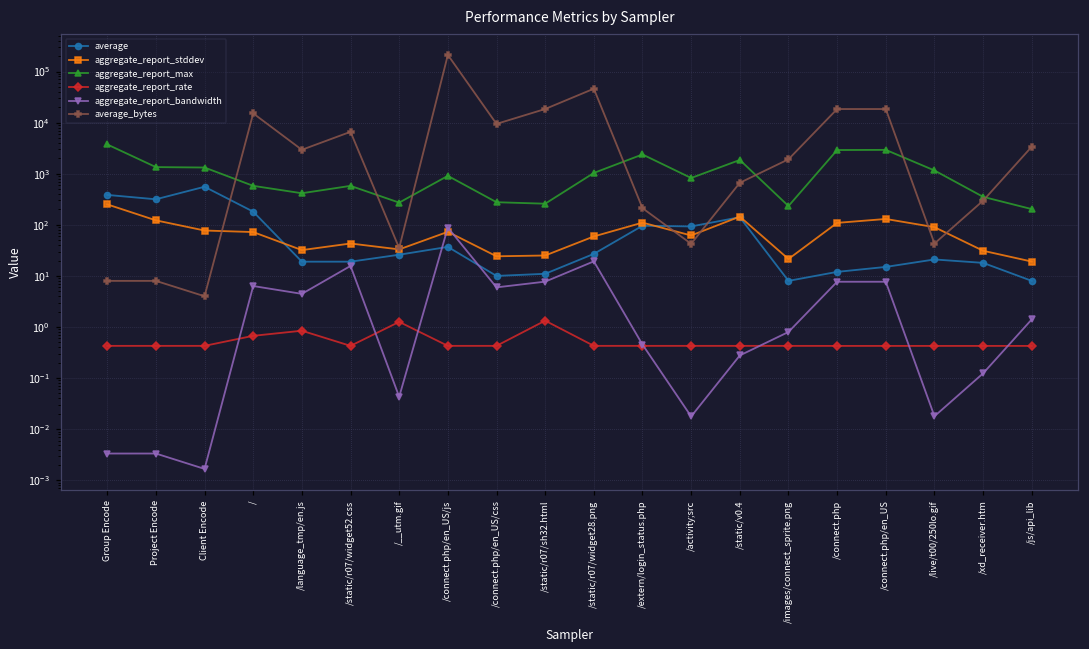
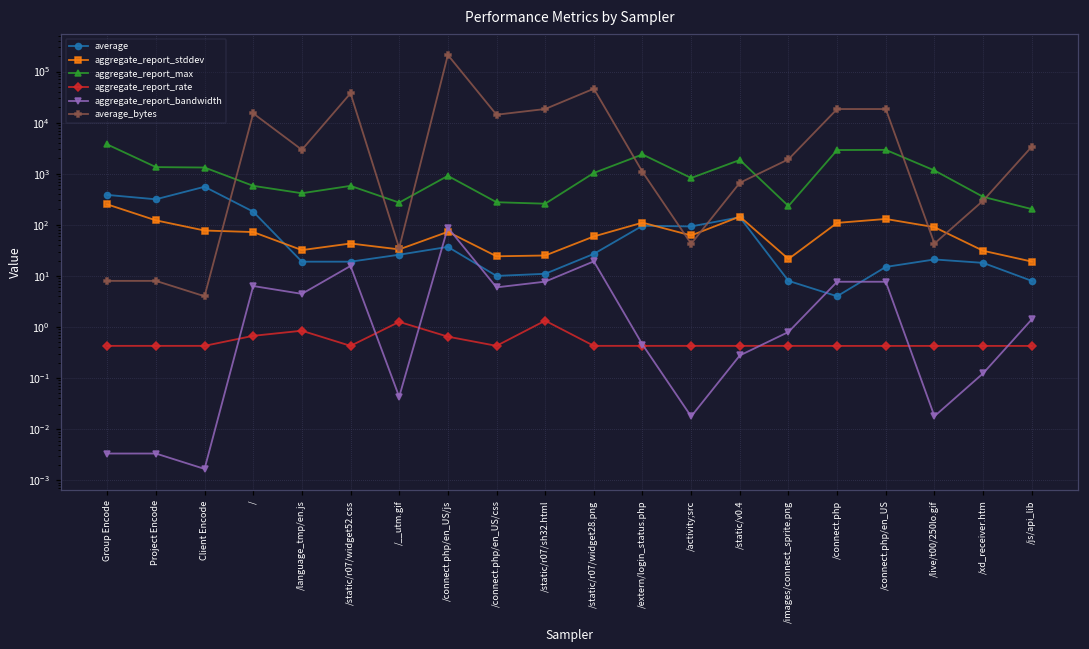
  {
    "average": {
      "Group Encode": 400,
      "Project Encode": 300,
      "Client Encode": 600,
      "/": 180,
      "/language_tmp/en.js": 19,
      "/static/r07/widget52.css": 19,
      "/__utm.gif": 30,
      "/connect.php/en_US/js": 40,
      "/connect.php/en_US/css": 10,
      "/static/r07/sh32.html": 11,
      "/static/r07/widget28.png": 30,
      "/extern/login_status.php": 100,
      "/activity;src": 90,
      "/images/connect_sprite.png": 8,
-     "/connect.php": 12,
+     "/connect.php": 4,
      "/connect.php/en_US": 15,
      "/live/t00/250lo.gif": 20,
      "/xd_receiver.htm": 18,
      "/js/api_lib": 8
    },
    "aggregate_report_stddev": {
      "Group Encode": 300,
      "Project Encode": 120,
      "Client Encode": 80,
      "/": 70,
      "/language_tmp/en.js": 30,
      "/static/r07/widget52.css": 40,
      "/connect.php/en_US/js": 70,
      "/connect.php/en_US/css": 20,
      "/static/r07/sh32.html": 30,
      "/static/r07/widget28.png": 60,
      "/extern/login_status.php": 110,
      "/activity;src": 60,
      "/images/connect_sprite.png": 20,
      "/connect.php": 110,
      "/connect.php/en_US": 130,
      "/live/t00/250lo.gif": 90,
      "/xd_receiver.htm": 30,
      "/js/api_lib": 19
    },
    "aggregate_report_max": {
      "Group Encode": 4000,
      "Project Encode": 1300,
      "Client Encode": 1300,
      "/": 600,
      "/language_tmp/en.js": 400,
      "/static/r07/widget52.css": 600,
      "/__utm.gif": 300,
      "/connect.php/en_US/js": 900,
      "/connect.php/en_US/css": 300,
      "/static/r07/sh32.html": 300,
      "/static/r07/widget28.png": 1000,
      "/extern/login_status.php": 2000,
      "/activity;src": 800,
      "/static/v0.4": 1900,
      "/images/connect_sprite.png": 200,
      "/connect.php": 3000,
      "/connect.php/en_US": 3000,
      "/live/t00/250lo.gif": 1200,
      "/xd_receiver.htm": 400,
      "/js/api_lib": 200
    },
    "aggregate_report_rate": {
      "Group Encode": 0.4,
      "Project Encode": 0.4,
      "Client Encode": 0.4,
      "/": 0.7,
      "/language_tmp/en.js": 0.8,
      "/static/r07/widget52.css": 0.4,
      "/__utm.gif": 1.3,
-     "/connect.php/en_US/js": 0.4,
+     "/connect.php/en_US/js": 0.6,
      "/connect.php/en_US/css": 0.4,
      "/static/r07/sh32.html": 1.3,
      "/static/r07/widget28.png": 0.4,
      "/activity;src": 0.4,
      "/static/v0.4": 0.4,
      "/images/connect_sprite.png": 0.4,
      "/connect.php": 0.4,
      "/connect.php/en_US": 0.4,
      "/live/t00/250lo.gif": 0.4,
      "/xd_receiver.htm": 0.4,
      "/js/api_lib": 0.4
    },
    "aggregate_report_bandwidth": {
      "Group Encode": 0.003,
      "Project Encode": 0.003,
      "Client Encode": 0.0017,
      "/": 6,
      "/language_tmp/en.js": 4,
      "/static/r07/widget52.css": 16,
      "/__utm.gif": 0.04,
      "/connect.php/en_US/js": 90,
      "/connect.php/en_US/css": 6,
      "/static/r07/sh32.html": 8,
      "/static/r07/widget28.png": 19,
      "/activity;src": 0.018,
      "/static/v0.4": 0.3,
      "/images/connect_sprite.png": 0.8,
      "/connect.php": 8,
      "/connect.php/en_US": 8,
      "/live/t00/250lo.gif": 0.018,
      "/xd_receiver.htm": 0.12,
      "/js/api_lib": 1.4
    },
    "average_bytes": {
      "Group Encode": 8,
      "Project Encode": 8,
      "Client Encode": 4,
      "/": 15000,
      "/language_tmp/en.js": 3000,
-     "/static/r07/widget52.css": 7000,
+     "/static/r07/widget52.css": 40000,
      "/connect.php/en_US/js": 200000,
-     "/connect.php/en_US/css": 9000,
+     "/connect.php/en_US/css": 14000,
      "/static/r07/sh32.html": 18000,
      "/static/r07/widget28.png": 50000,
-     "/extern/login_status.php": 200,
+     "/extern/login_status.php": 1100,
      "/activity;src": 40,
      "/static/v0.4": 700,
      "/images/connect_sprite.png": 1900,
      "/connect.php": 18000,
      "/connect.php/en_US": 18000,
      "/live/t00/250lo.gif": 40,
      "/xd_receiver.htm": 300,
      "/js/api_lib": 3000
    }
  }
